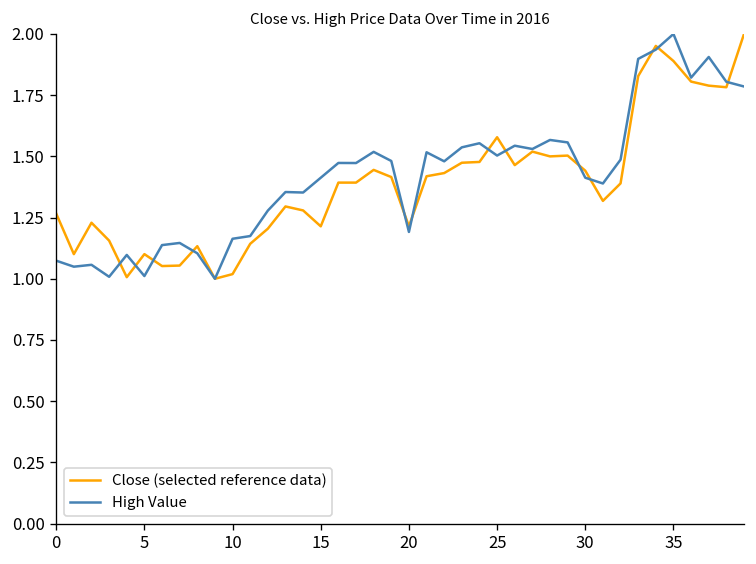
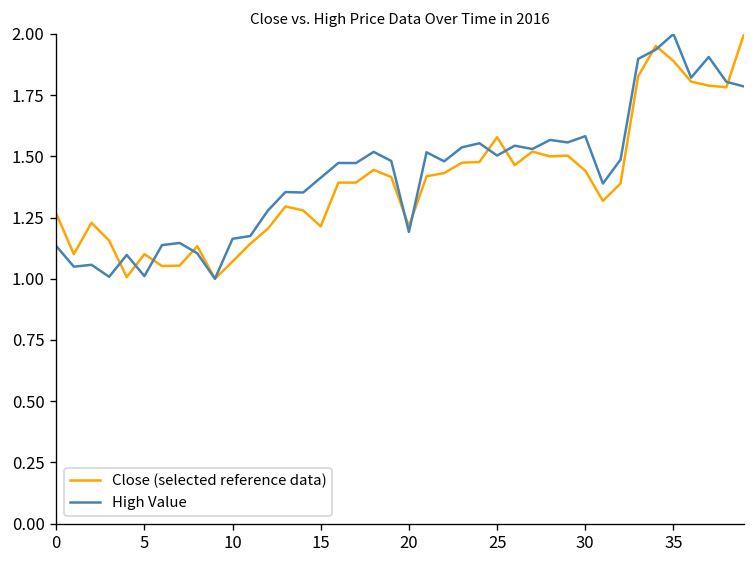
  {
    "Close (selected reference data)": {
      "0": 1.27,
      "5": 1.10,
-     "10": 1.02,
+     "10": 1.07,
      "15": 1.21,
      "20": 1.21,
      "25": 1.58,
      "30": 1.44,
      "35": 1.89
    },
    "High Value": {
-     "0": 1.07,
+     "0": 1.13,
      "5": 1.01,
      "10": 1.16,
      "15": 1.41,
      "20": 1.19,
      "25": 1.50,
-     "30": 1.41,
+     "30": 1.58,
      "35": 2.00
    }
  }
